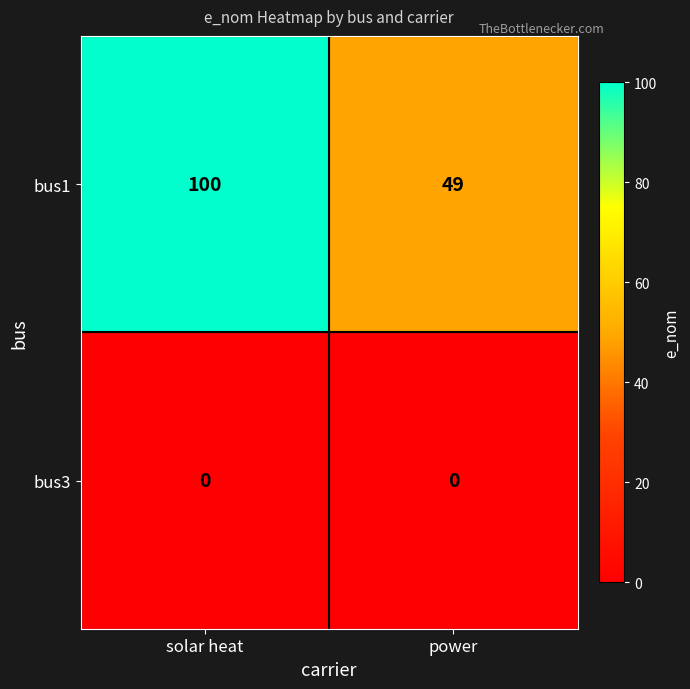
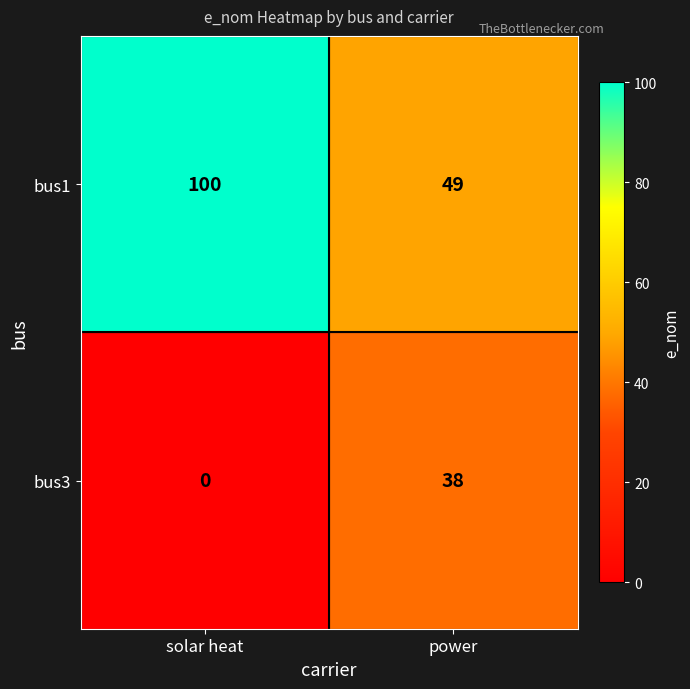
  {
    "bus1": {
      "solar heat": 100,
      "power": 49
    },
    "bus3": {
      "solar heat": 0,
-     "power": 0
+     "power": 38
    }
  }
